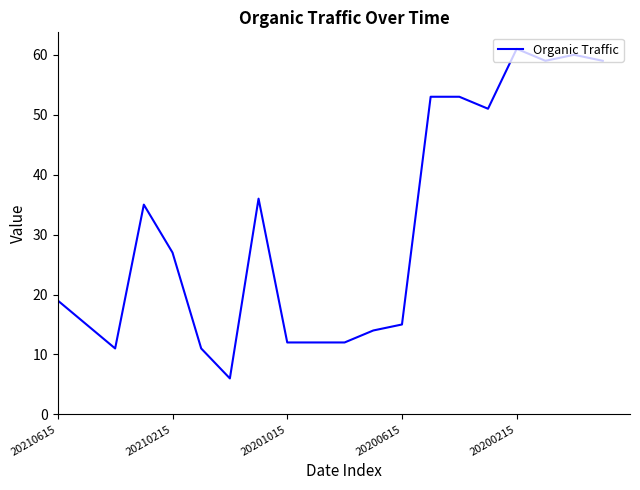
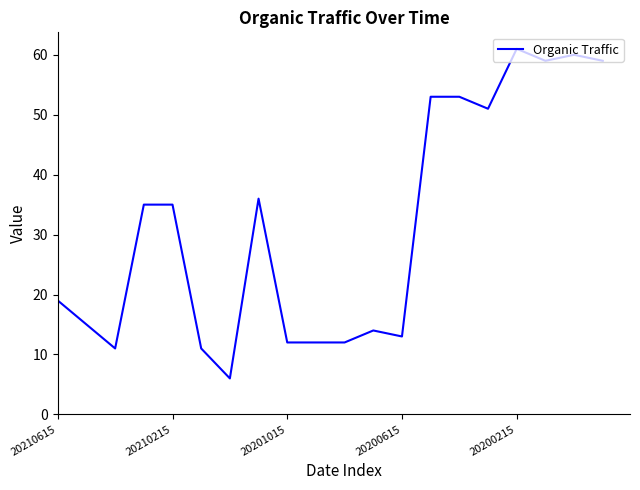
  {
    "20210615": 19,
-   "20210215": 27,
+   "20210215": 35,
    "20201015": 12,
-   "20200615": 15
+   "20200615": 13
  }
